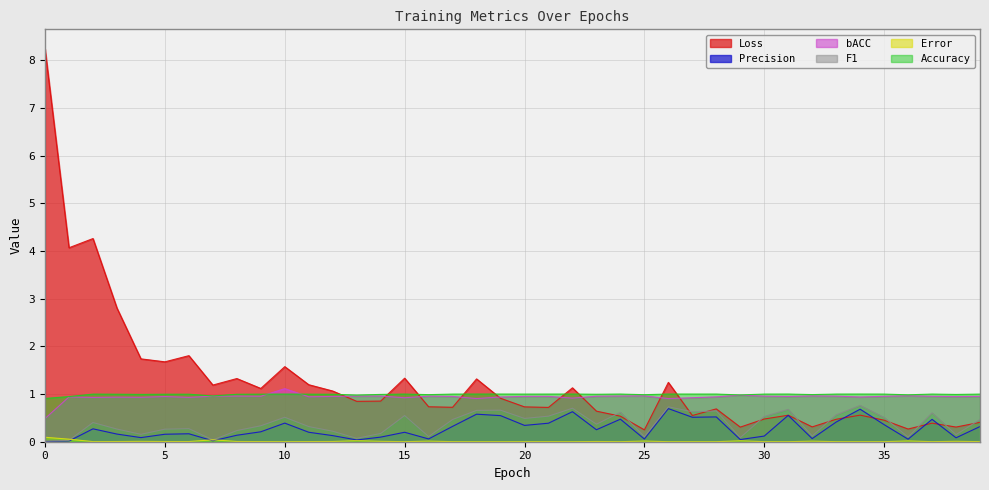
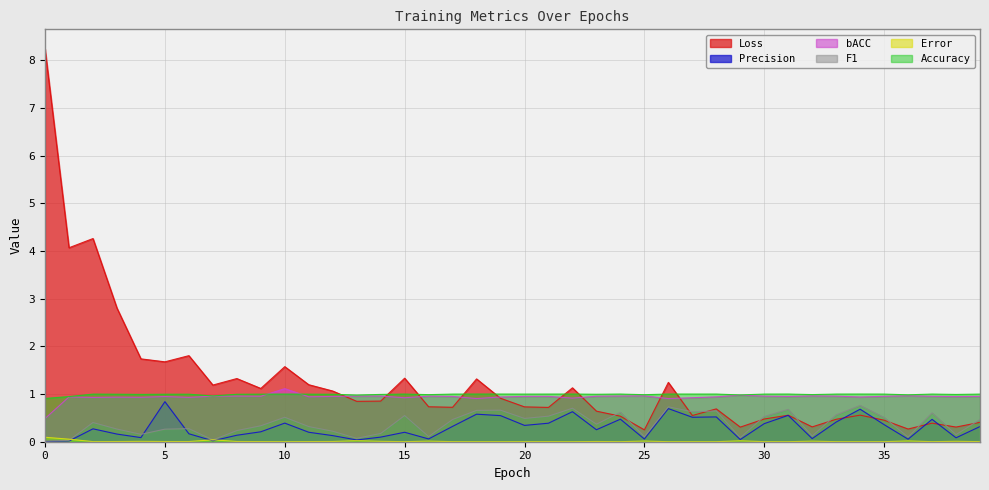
  {
    "Loss": {
      "0": 8.2,
      "5": 1.7,
      "10": 1.6,
      "15": 1.3,
      "20": 0.7,
      "25": 0.2,
      "35": 0.5
    },
    "Precision": {
-     "5": 0.2,
+     "5": 0.8,
      "10": 0.4,
      "15": 0.2,
      "20": 0.3,
-     "30": 0.1,
+     "30": 0.4,
      "35": 0.4
    },
    "bACC": {
      "0": 0.5,
      "10": 1.1,
      "15": 0.9
    },
    "F1": {
      "5": 0.3,
      "10": 0.5,
      "15": 0.5,
      "20": 0.5,
      "35": 0.5
    },
    "Error": {
      "0": 0.1,
      "5": 0.0,
      "10": 0.0,
      "15": 0.0,
      "20": 0.0,
      "30": 0.0,
      "35": 0.0
    },
    "Accuracy": {
      "0": 0.9,
      "10": 1.0,
      "15": 1.0
    }
  }
